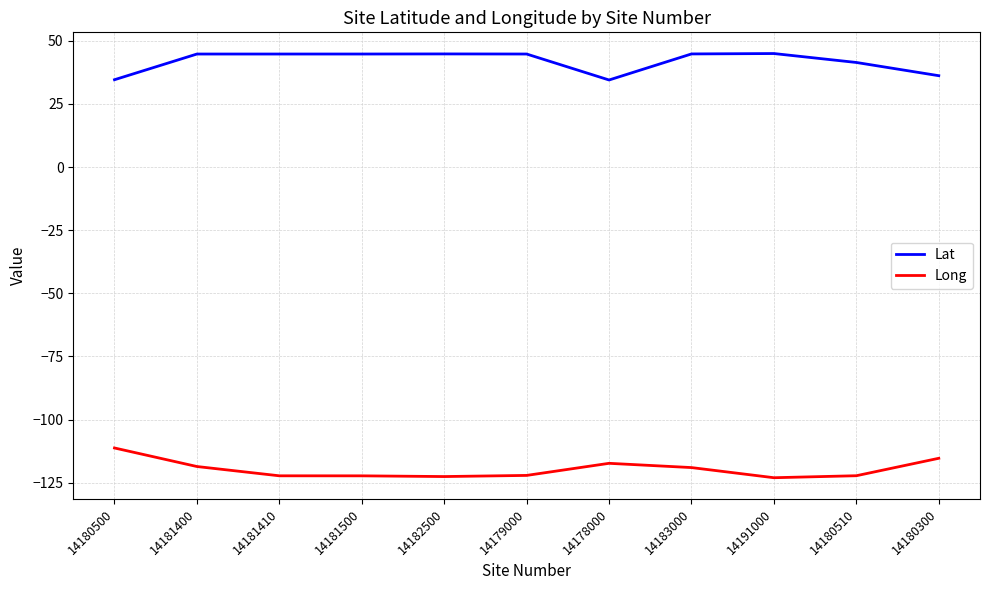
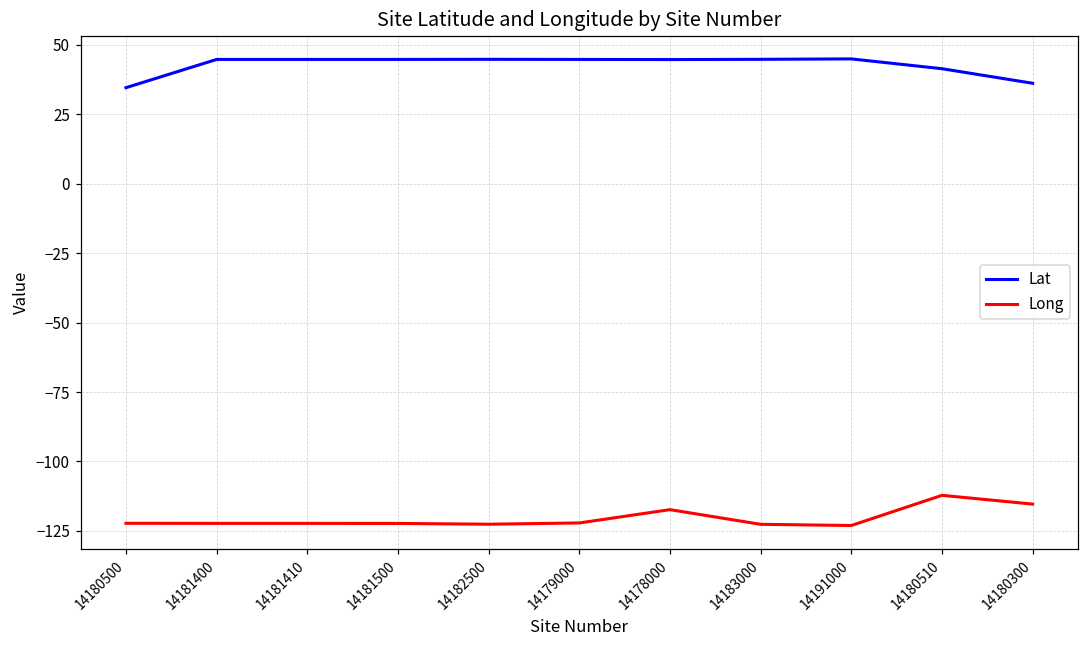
  {
    "Lat": {
      "14180500": 35,
      "14181400": 45,
      "14181410": 45,
      "14181500": 45,
      "14182500": 45,
      "14179000": 45,
-     "14178000": 34,
+     "14178000": 45,
      "14183000": 45,
      "14191000": 45,
      "14180510": 41,
      "14180300": 36
    },
    "Long": {
-     "14180500": -111,
-     "14181400": -119,
+     "14180500": -122,
+     "14181400": -122,
      "14181410": -122,
      "14181500": -122,
      "14182500": -123,
      "14179000": -122,
      "14178000": -117,
-     "14183000": -119,
+     "14183000": -123,
      "14191000": -123,
-     "14180510": -122,
+     "14180510": -112,
      "14180300": -115
    }
  }
